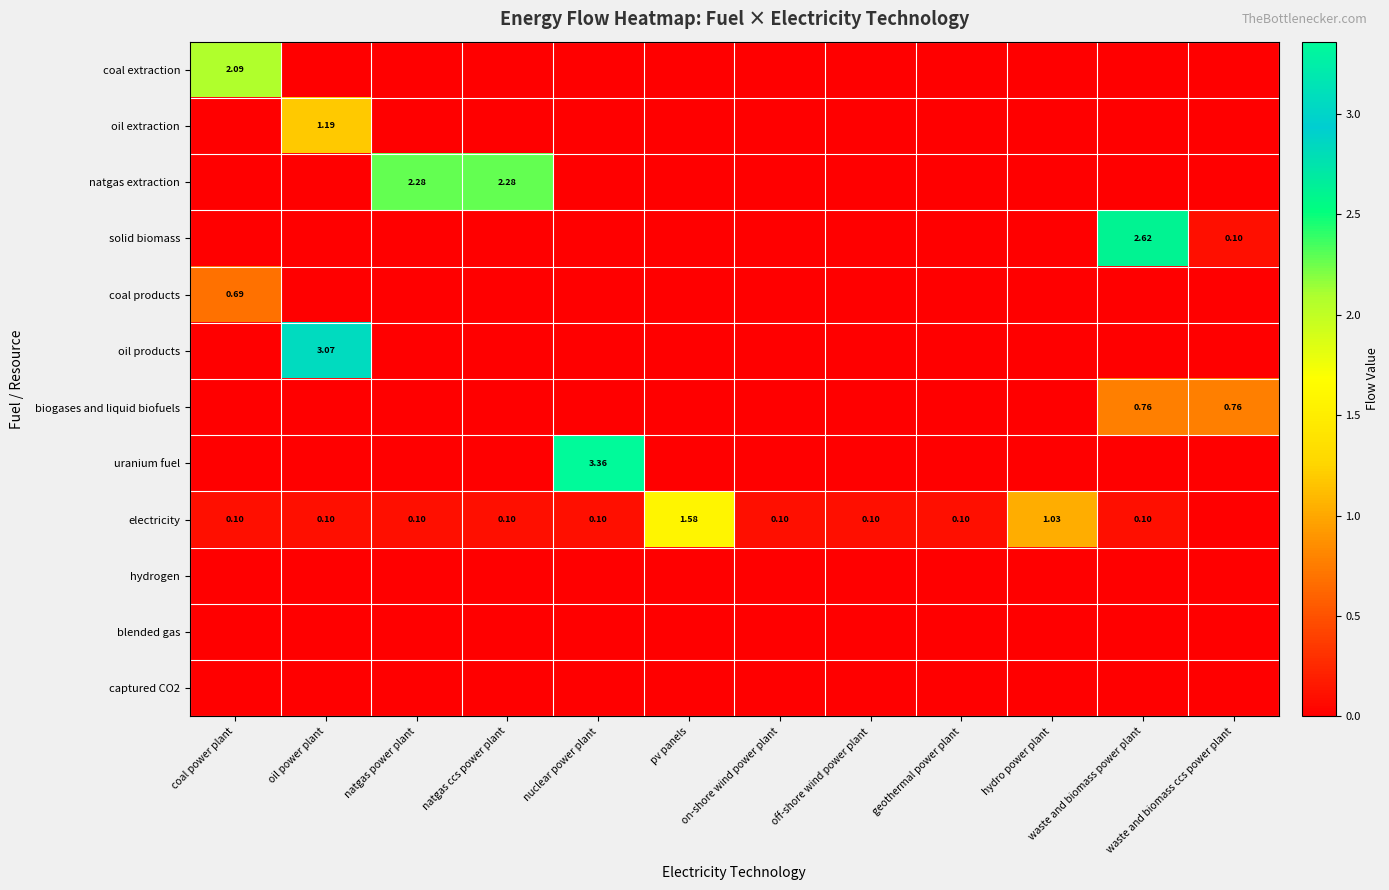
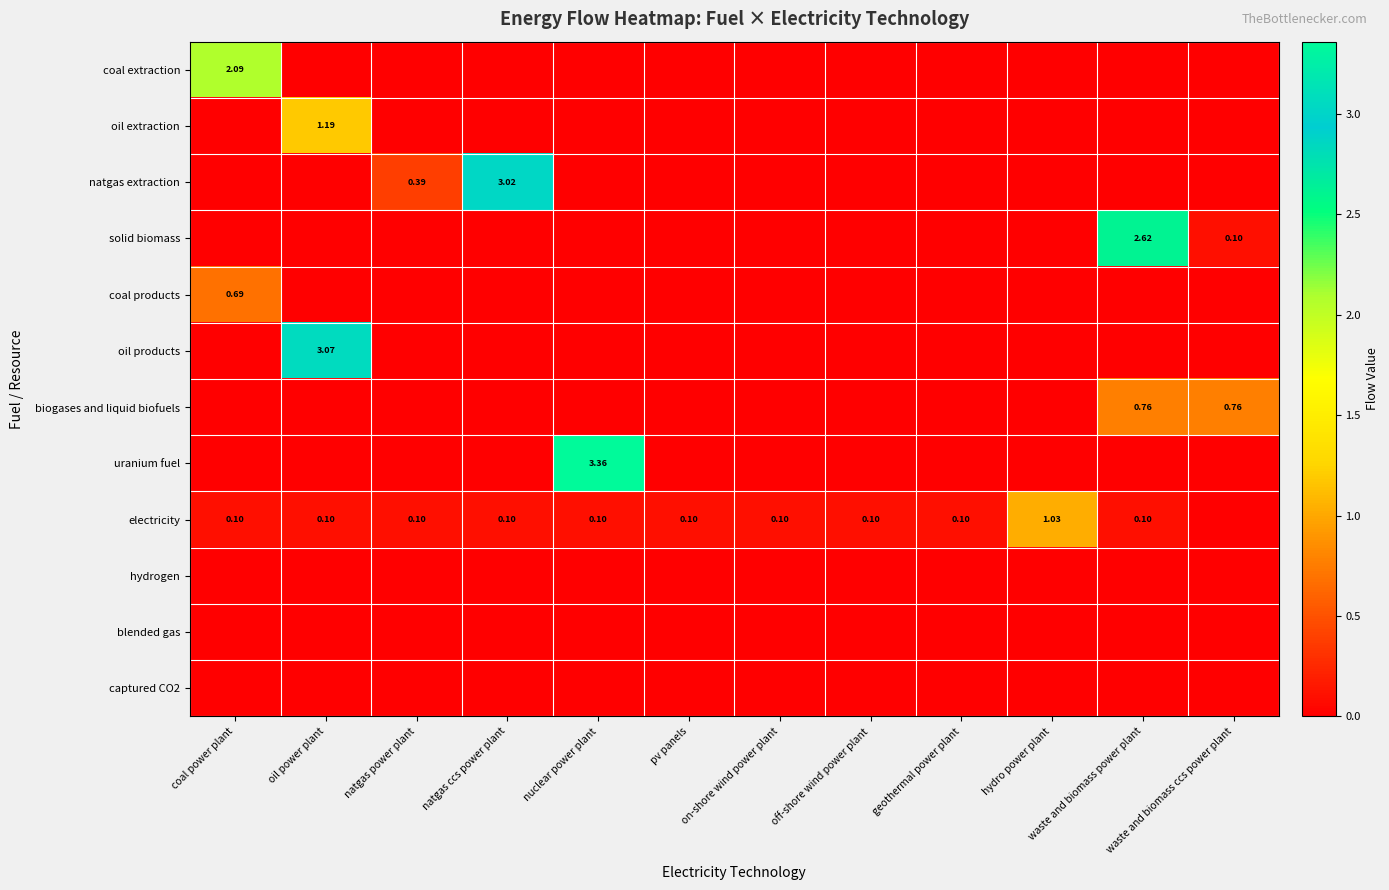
  {
    "coal extraction": {
      "coal power plant": 2.09
    },
    "oil extraction": {
      "oil power plant": 1.19
    },
    "natgas extraction": {
-     "natgas power plant": 2.28,
-     "natgas ccs power plant": 2.28
+     "natgas power plant": 0.39,
+     "natgas ccs power plant": 3.02
    },
    "solid biomass": {
      "waste and biomass power plant": 2.62,
      "waste and biomass ccs power plant": 0.10
    },
    "coal products": {
      "coal power plant": 0.69
    },
    "oil products": {
      "oil power plant": 3.07
    },
    "biogases and liquid biofuels": {
      "waste and biomass power plant": 0.76,
      "waste and biomass ccs power plant": 0.76
    },
    "uranium fuel": {
      "nuclear power plant": 3.36
    },
    "electricity": {
      "coal power plant": 0.10,
      "oil power plant": 0.10,
      "natgas power plant": 0.10,
      "natgas ccs power plant": 0.10,
      "nuclear power plant": 0.10,
-     "pv panels": 1.58,
+     "pv panels": 0.10,
      "on-shore wind power plant": 0.10,
      "off-shore wind power plant": 0.10,
      "geothermal power plant": 0.10,
      "hydro power plant": 1.03,
      "waste and biomass power plant": 0.10
    }
  }
